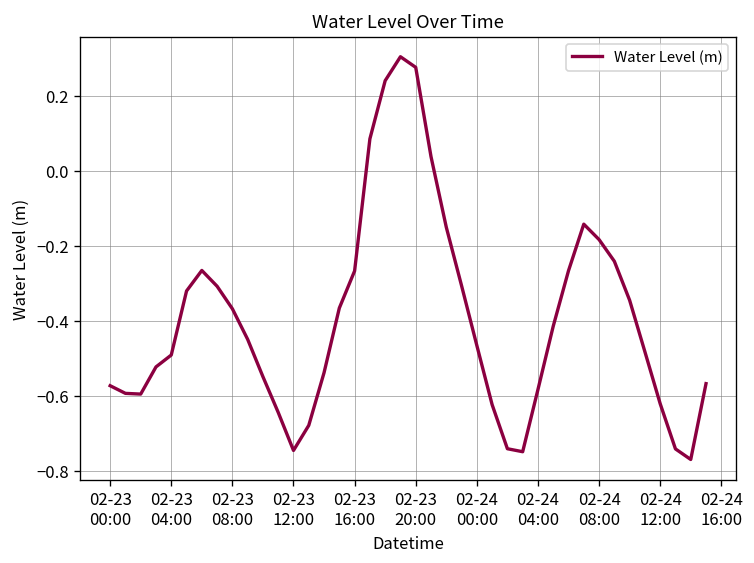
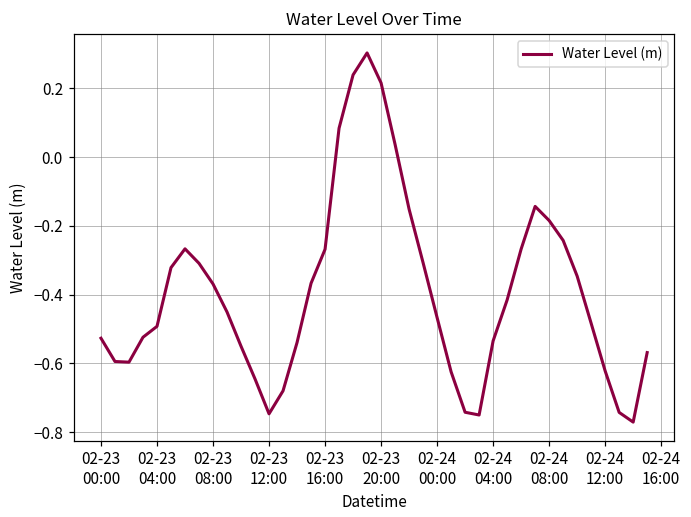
  {
-   "02-23 00:00": -0.57,
+   "02-23 00:00": -0.53,
    "02-23 04:00": -0.49,
    "02-23 08:00": -0.37,
    "02-23 12:00": -0.75,
    "02-23 16:00": -0.27,
-   "02-23 20:00": 0.28,
+   "02-23 20:00": 0.22,
    "02-24 00:00": -0.47,
-   "02-24 04:00": -0.58,
+   "02-24 04:00": -0.53,
    "02-24 08:00": -0.18,
    "02-24 12:00": -0.62
  }
